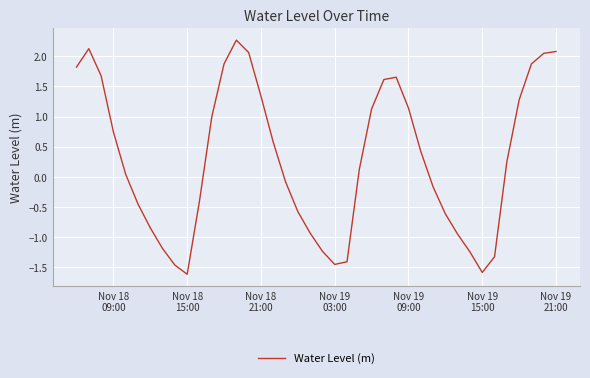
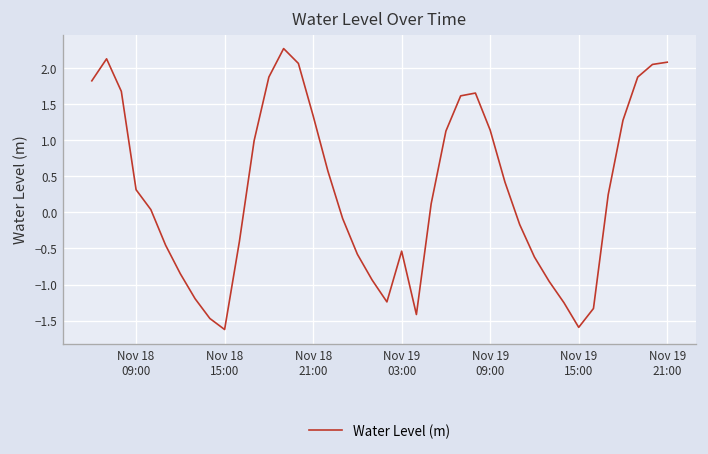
  {
-   "Nov 18 09:00": 0.7,
+   "Nov 18 09:00": 0.3,
    "Nov 18 15:00": -1.6,
    "Nov 18 21:00": 1.3,
-   "Nov 19 03:00": -1.5,
+   "Nov 19 03:00": -0.5,
    "Nov 19 09:00": 1.1,
    "Nov 19 15:00": -1.6,
    "Nov 19 21:00": 2.1
  }
